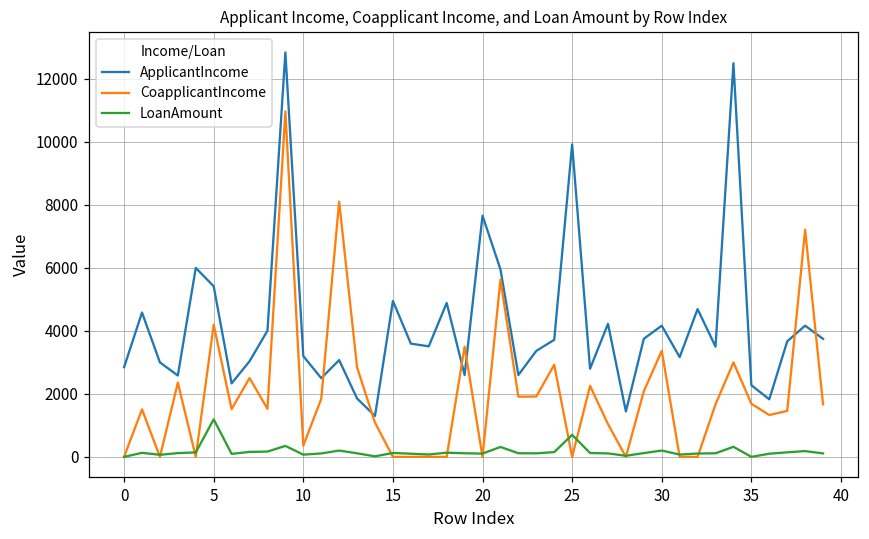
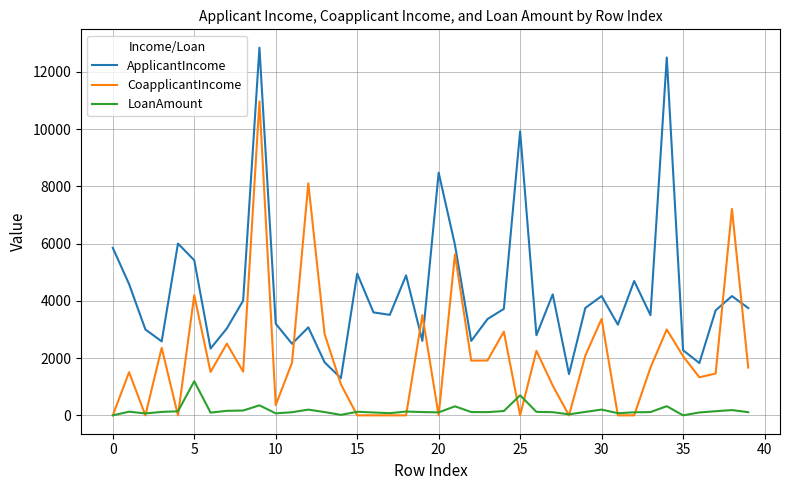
  {
    "ApplicantIncome": {
-     "0": 2800,
+     "0": 5800,
      "5": 5400,
      "10": 3200,
      "15": 5000,
-     "20": 7700,
+     "20": 8500,
      "25": 9900,
      "30": 4200,
      "35": 2300
    },
    "CoapplicantIncome": {
      "5": 4200,
      "10": 400,
      "15": 0,
      "20": 0,
      "25": 0,
      "30": 3400,
-     "35": 1700
+     "35": 2100
    },
    "LoanAmount": {
      "5": 1200,
      "10": 100,
      "15": 100,
      "20": 100,
      "25": 700,
      "30": 200,
      "35": 0
    }
  }
